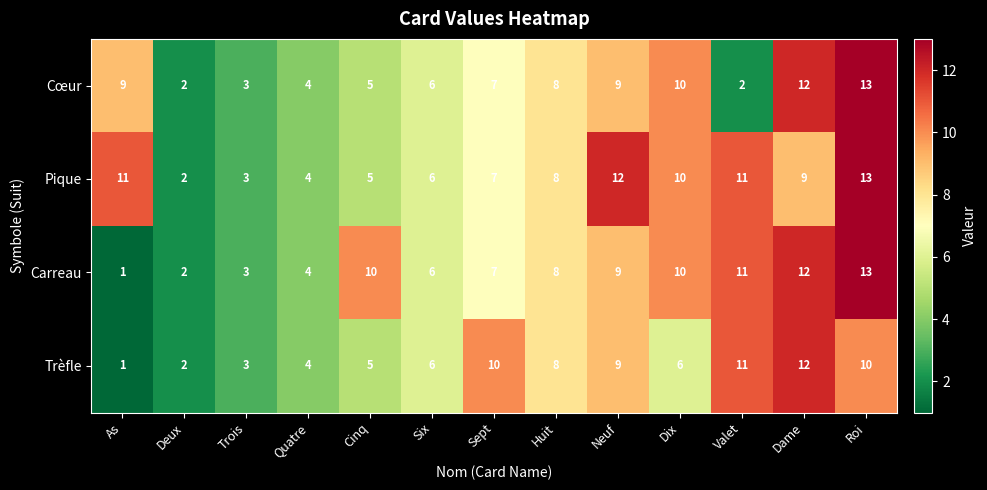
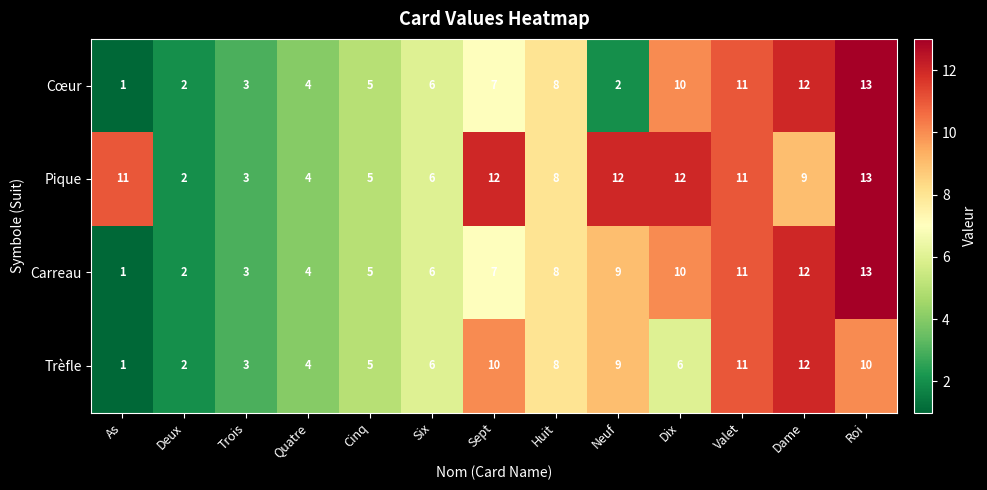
  {
    "Cœur": {
-     "As": 9,
+     "As": 1,
      "Deux": 2,
      "Trois": 3,
      "Quatre": 4,
      "Cinq": 5,
      "Six": 6,
      "Sept": 7,
      "Huit": 8,
-     "Neuf": 9,
+     "Neuf": 2,
      "Dix": 10,
-     "Valet": 2,
+     "Valet": 11,
      "Dame": 12,
      "Roi": 13
    },
    "Pique": {
      "As": 11,
      "Deux": 2,
      "Trois": 3,
      "Quatre": 4,
      "Cinq": 5,
      "Six": 6,
-     "Sept": 7,
+     "Sept": 12,
      "Huit": 8,
      "Neuf": 12,
-     "Dix": 10,
+     "Dix": 12,
      "Valet": 11,
      "Dame": 9,
      "Roi": 13
    },
    "Carreau": {
      "As": 1,
      "Deux": 2,
      "Trois": 3,
      "Quatre": 4,
-     "Cinq": 10,
+     "Cinq": 5,
      "Six": 6,
      "Sept": 7,
      "Huit": 8,
      "Neuf": 9,
      "Dix": 10,
      "Valet": 11,
      "Dame": 12,
      "Roi": 13
    },
    "Trèfle": {
      "As": 1,
      "Deux": 2,
      "Trois": 3,
      "Quatre": 4,
      "Cinq": 5,
      "Six": 6,
      "Sept": 10,
      "Huit": 8,
      "Neuf": 9,
      "Dix": 6,
      "Valet": 11,
      "Dame": 12,
      "Roi": 10
    }
  }
